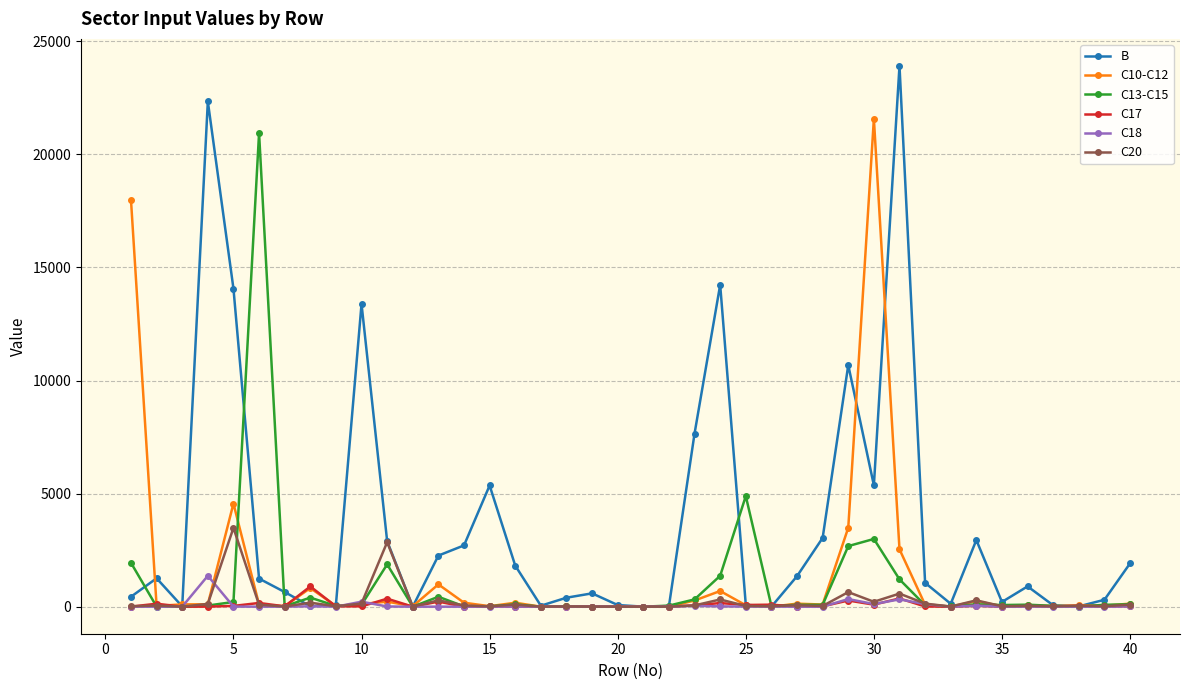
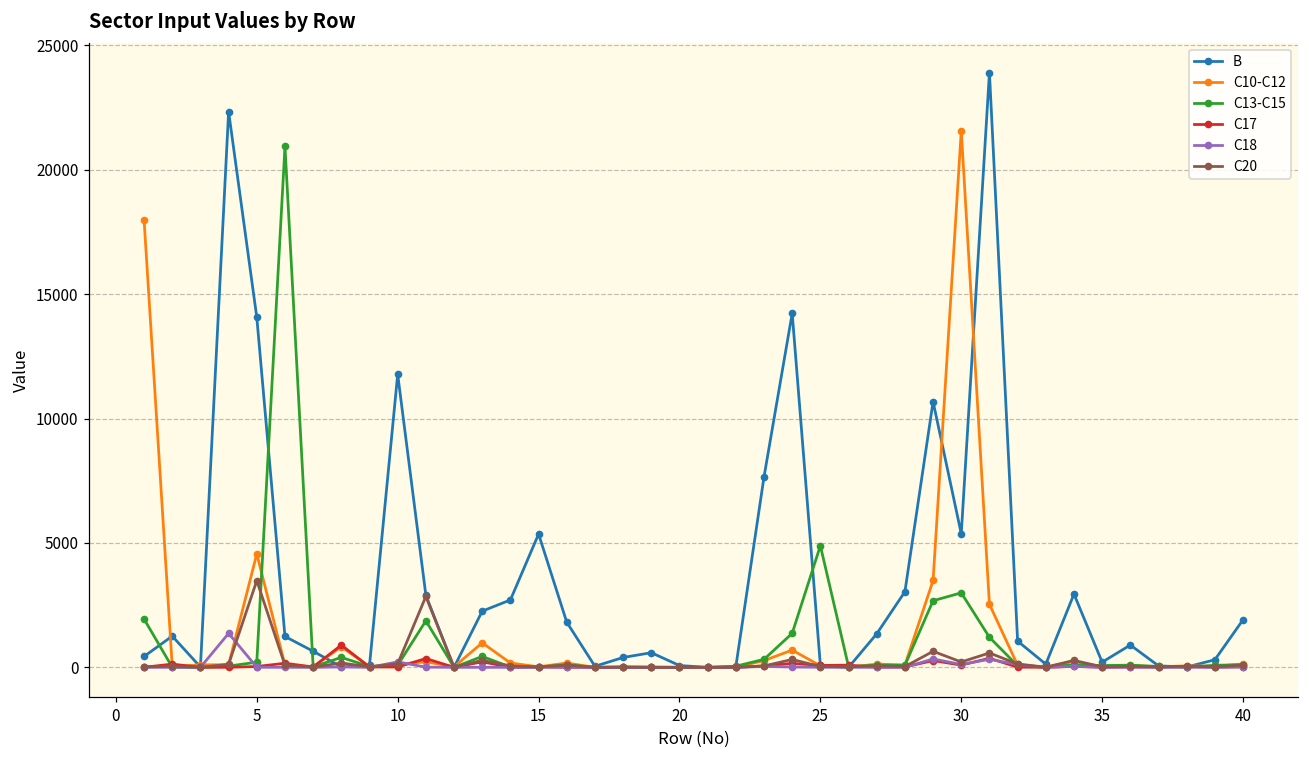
  {
    "B": {
      "5": 14100,
-     "10": 13400,
+     "10": 11800,
      "15": 5400,
      "30": 5400,
      "35": 200,
      "40": 1900
    },
    "C10-C12": {
      "5": 4600,
      "30": 21600
    },
    "C13-C15": {
      "5": 200,
      "25": 4900,
      "30": 3000
    },
    "C20": {
      "5": 3500
    }
  }
